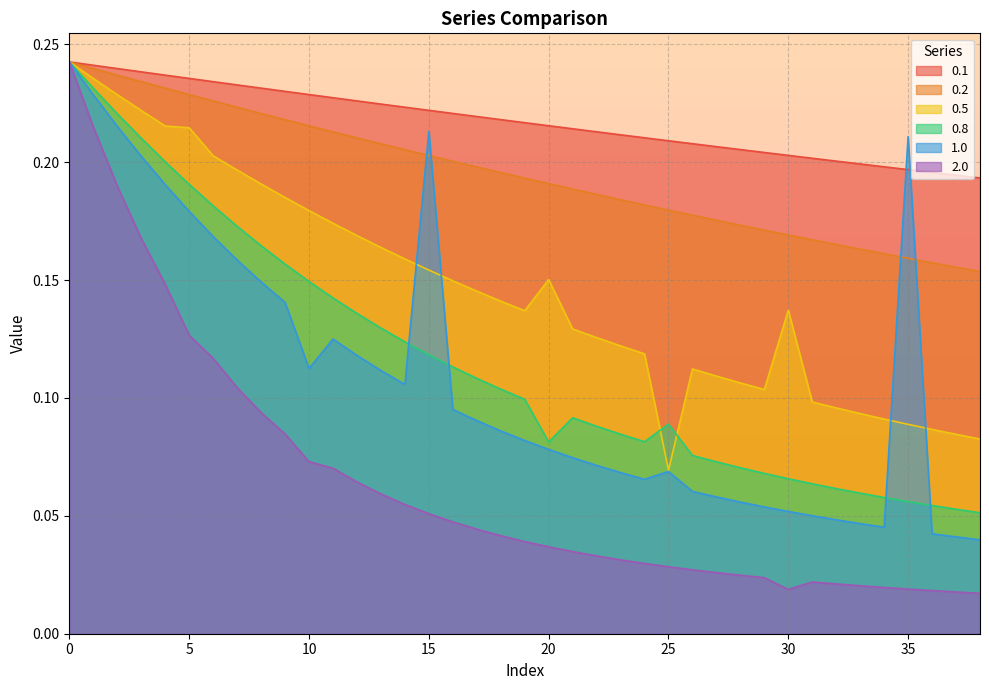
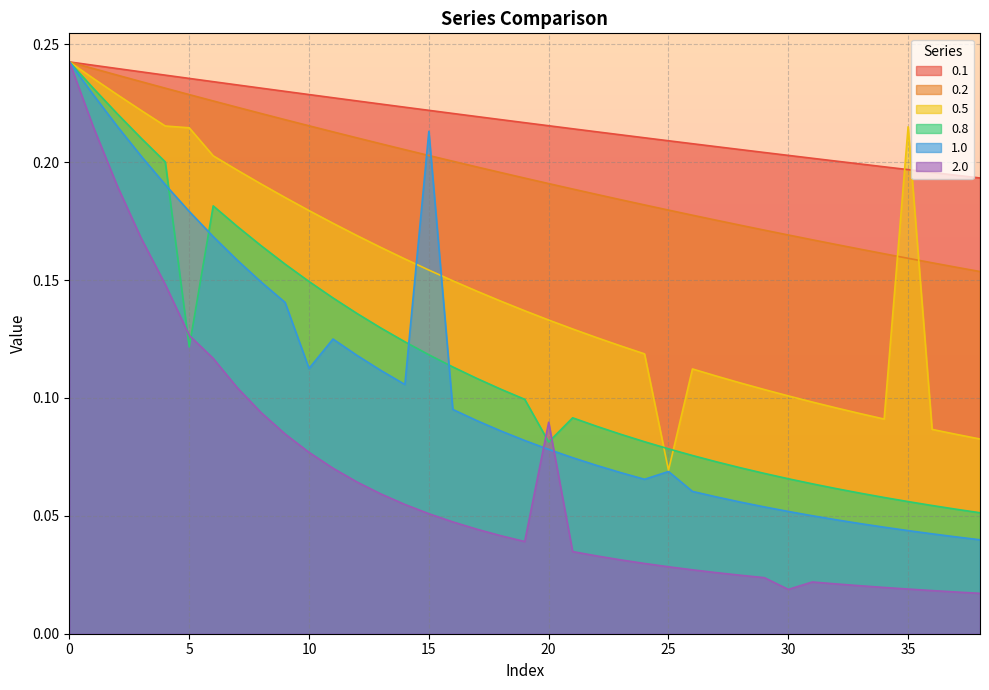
  {
    "0.5": {
      "5": 0.215,
      "10": 0.179,
      "15": 0.154,
-     "20": 0.150,
-     "30": 0.137,
-     "35": 0.089
+     "20": 0.133,
+     "30": 0.101,
+     "35": 0.215
    },
    "0.8": {
-     "5": 0.191,
+     "5": 0.122,
      "10": 0.149,
      "15": 0.118,
      "20": 0.081,
-     "25": 0.089,
+     "25": 0.078,
      "30": 0.066,
      "35": 0.056
    },
    "1.0": {
      "5": 0.179,
      "10": 0.113,
      "15": 0.213,
      "20": 0.078,
      "30": 0.052,
-     "35": 0.211
+     "35": 0.044
    },
    "2.0": {
      "5": 0.127,
-     "10": 0.073,
+     "10": 0.077,
      "15": 0.051,
-     "20": 0.037,
+     "20": 0.090,
      "25": 0.028,
      "30": 0.019,
      "35": 0.019
    }
  }
